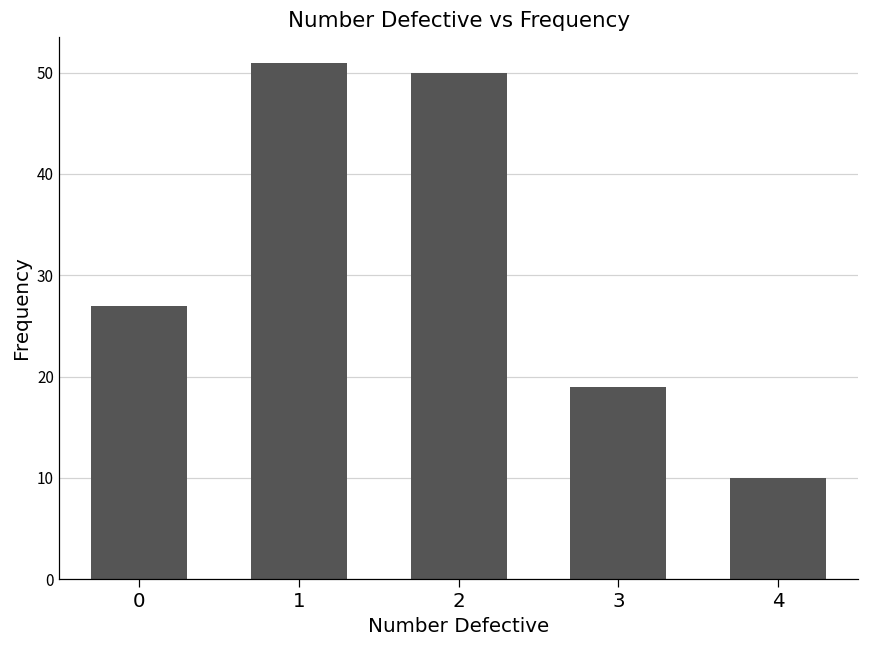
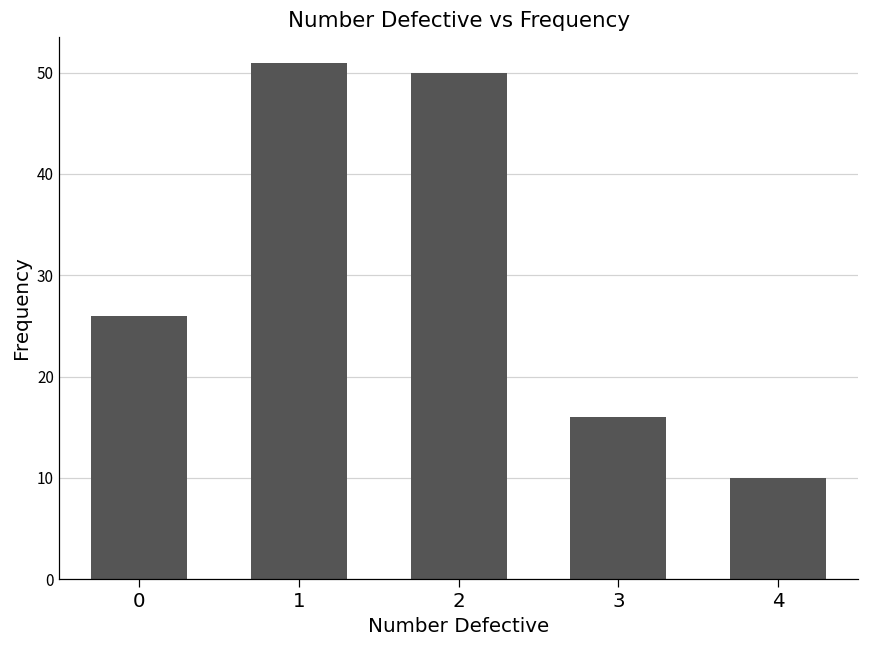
  {
-   "0": 27,
+   "0": 26,
    "1": 51,
    "2": 50,
-   "3": 19,
+   "3": 16,
    "4": 10
  }
